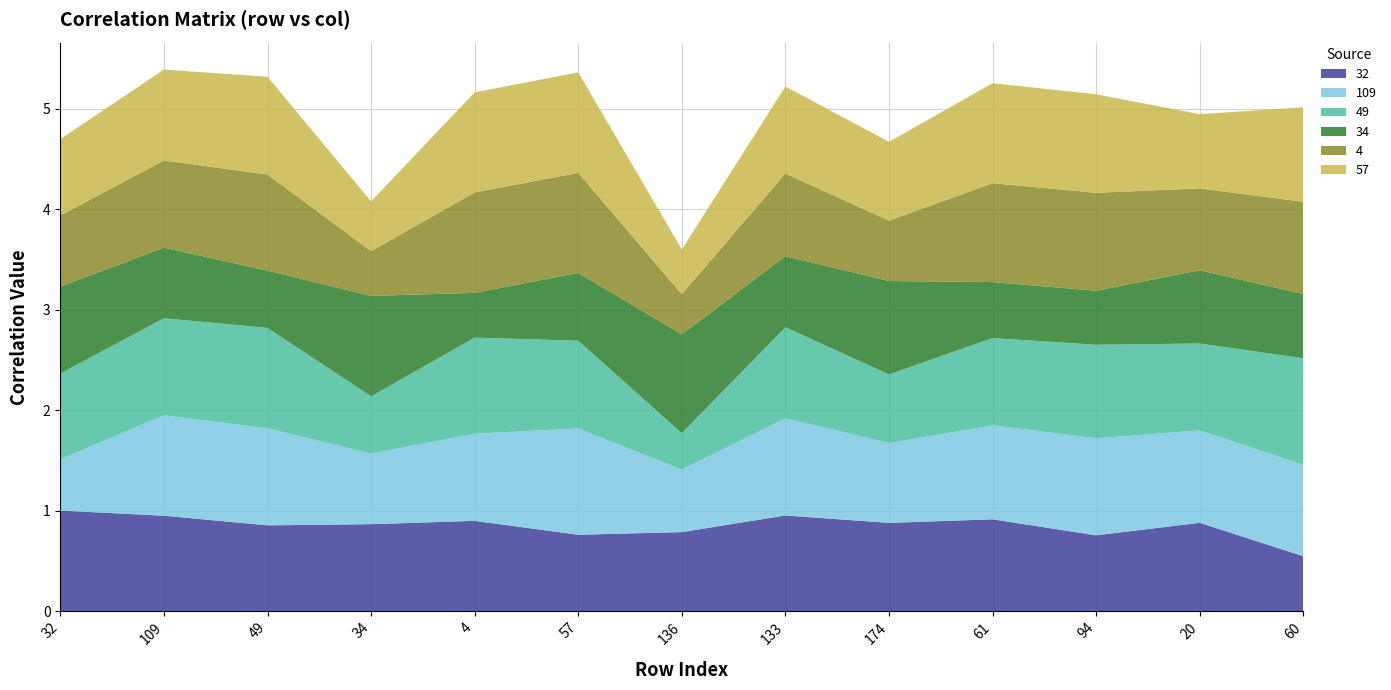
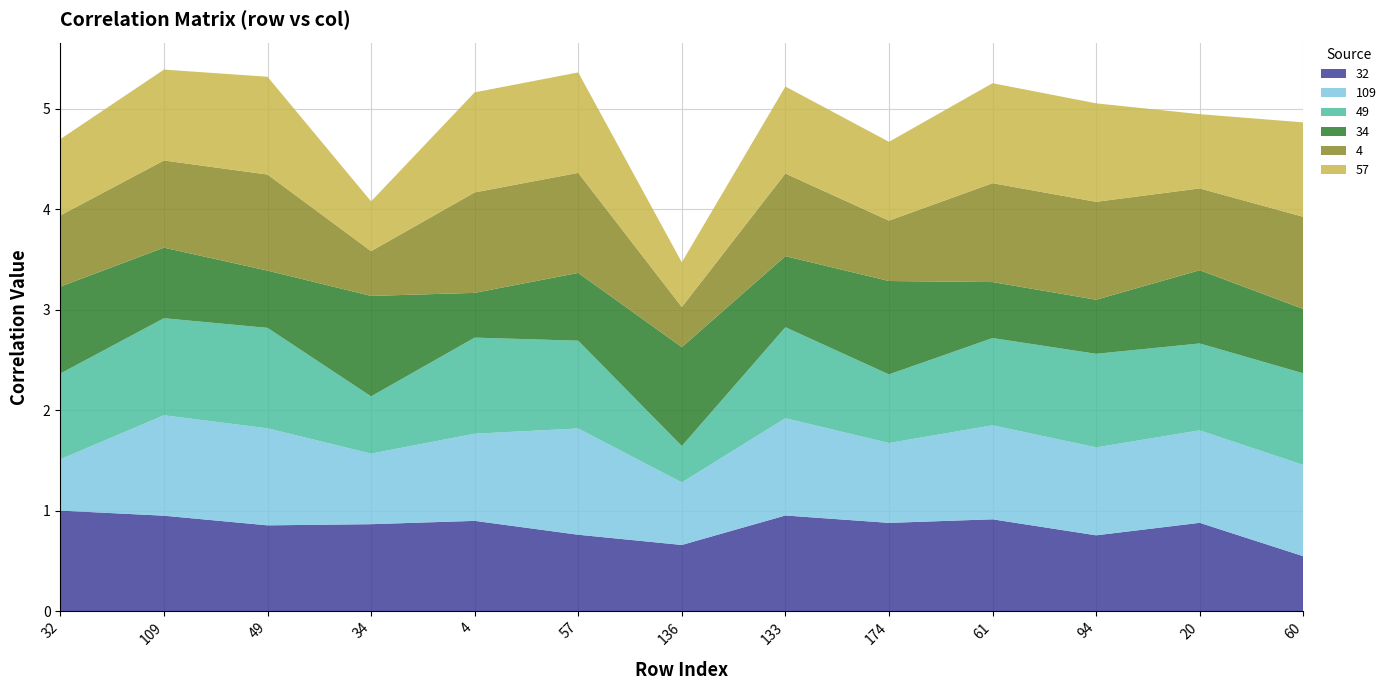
  {
    "32": {
      "32": 1.00,
      "109": 0.95,
      "49": 0.85,
      "34": 0.86,
      "4": 0.90,
      "57": 0.76,
-     "136": 0.79,
+     "136": 0.66,
      "133": 0.95,
      "174": 0.88,
      "61": 0.91,
      "94": 0.75,
      "20": 0.88,
      "60": 0.55
    },
    "109": {
      "32": 0.51,
      "109": 1.00,
      "49": 0.97,
      "34": 0.70,
      "4": 0.87,
      "57": 1.06,
      "136": 0.62,
      "133": 0.97,
      "174": 0.80,
      "61": 0.94,
-     "94": 0.97,
+     "94": 0.88,
      "20": 0.92,
      "60": 0.91
    },
    "49": {
      "32": 0.85,
      "109": 0.97,
      "49": 1.00,
      "34": 0.57,
      "4": 0.96,
      "57": 0.87,
      "136": 0.36,
      "133": 0.91,
      "174": 0.68,
      "61": 0.87,
      "94": 0.93,
      "20": 0.87,
-     "60": 1.06
+     "60": 0.91
    },
    "34": {
      "32": 0.86,
      "109": 0.70,
      "49": 0.57,
      "34": 1.00,
      "4": 0.45,
      "57": 0.67,
      "136": 0.98,
      "133": 0.71,
      "174": 0.93,
      "61": 0.56,
      "94": 0.54,
      "20": 0.73,
      "60": 0.64
    },
    "4": {
      "32": 0.71,
      "109": 0.87,
      "49": 0.96,
      "34": 0.45,
      "4": 1.00,
      "57": 1.00,
      "136": 0.40,
      "133": 0.82,
      "174": 0.60,
      "61": 0.98,
      "94": 0.97,
      "20": 0.81,
      "60": 0.92
    },
    "57": {
      "32": 0.76,
      "109": 0.90,
      "49": 0.97,
      "34": 0.50,
      "4": 1.00,
      "57": 1.00,
      "136": 0.45,
      "133": 0.87,
      "174": 0.78,
      "61": 1.00,
      "94": 0.98,
      "20": 0.74,
      "60": 0.94
    }
  }
